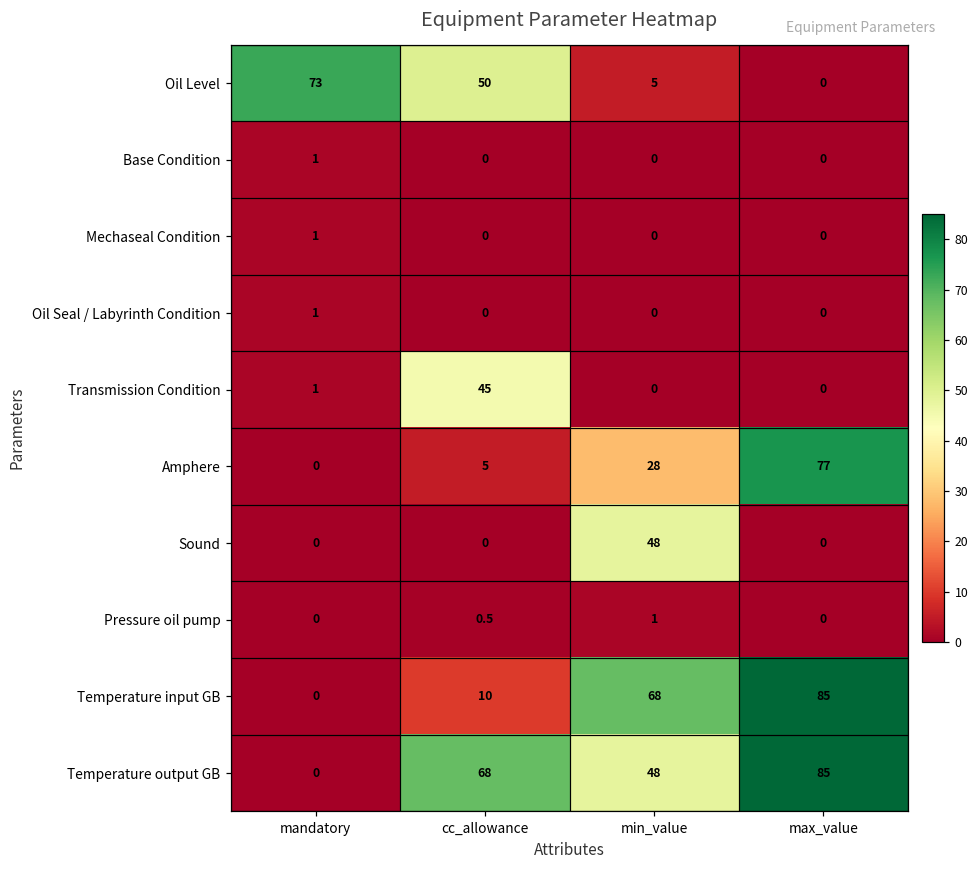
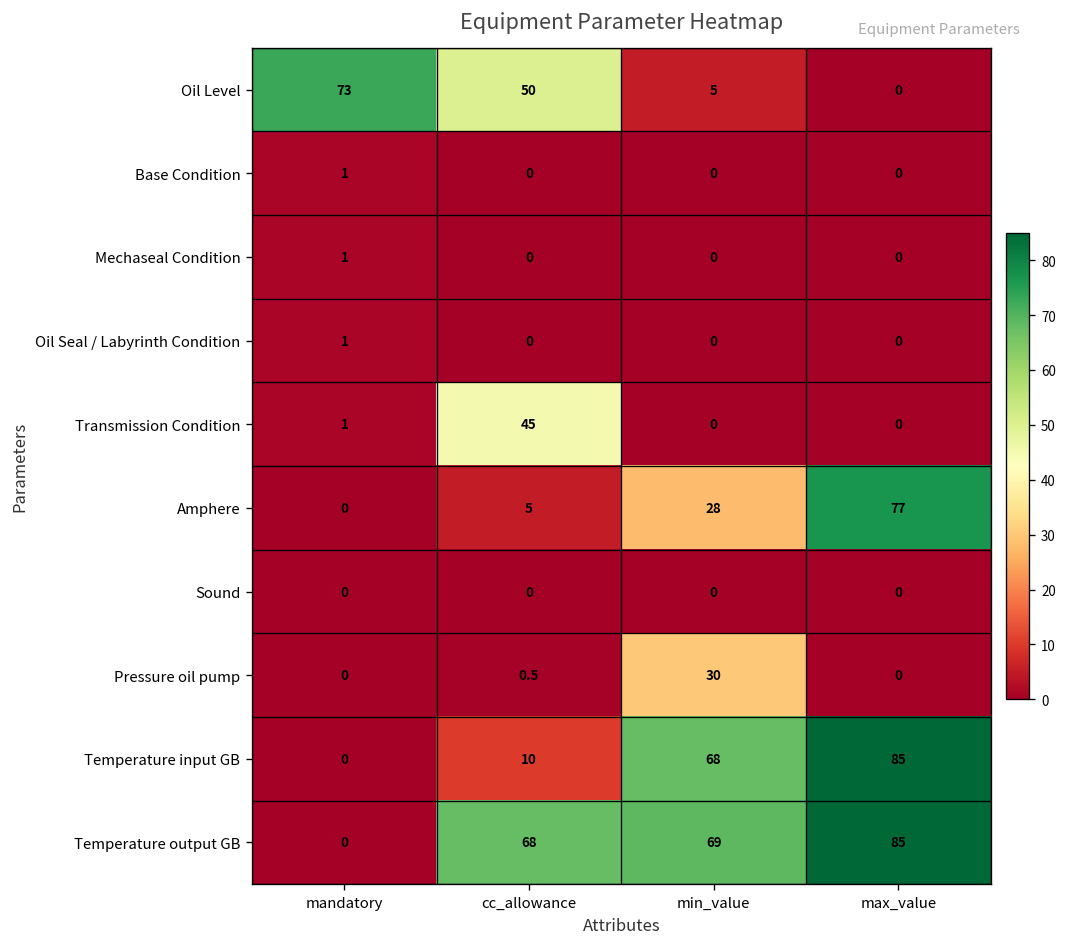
  {
    "Oil Level": {
      "mandatory": 73,
      "cc_allowance": 50,
      "min_value": 5,
      "max_value": 0
    },
    "Base Condition": {
      "mandatory": 1,
      "cc_allowance": 0,
      "min_value": 0,
      "max_value": 0
    },
    "Mechaseal Condition": {
      "mandatory": 1,
      "cc_allowance": 0,
      "min_value": 0,
      "max_value": 0
    },
    "Oil Seal / Labyrinth Condition": {
      "mandatory": 1,
      "cc_allowance": 0,
      "min_value": 0,
      "max_value": 0
    },
    "Transmission Condition": {
      "mandatory": 1,
      "cc_allowance": 45,
      "min_value": 0,
      "max_value": 0
    },
    "Amphere": {
      "mandatory": 0,
      "cc_allowance": 5,
      "min_value": 28,
      "max_value": 77
    },
    "Sound": {
      "mandatory": 0,
      "cc_allowance": 0,
-     "min_value": 48,
+     "min_value": 0,
      "max_value": 0
    },
    "Pressure oil pump": {
      "mandatory": 0,
      "cc_allowance": 0.5,
-     "min_value": 1,
+     "min_value": 30,
      "max_value": 0
    },
    "Temperature input GB": {
      "mandatory": 0,
      "cc_allowance": 10,
      "min_value": 68,
      "max_value": 85
    },
    "Temperature output GB": {
      "mandatory": 0,
      "cc_allowance": 68,
-     "min_value": 48,
+     "min_value": 69,
      "max_value": 85
    }
  }
